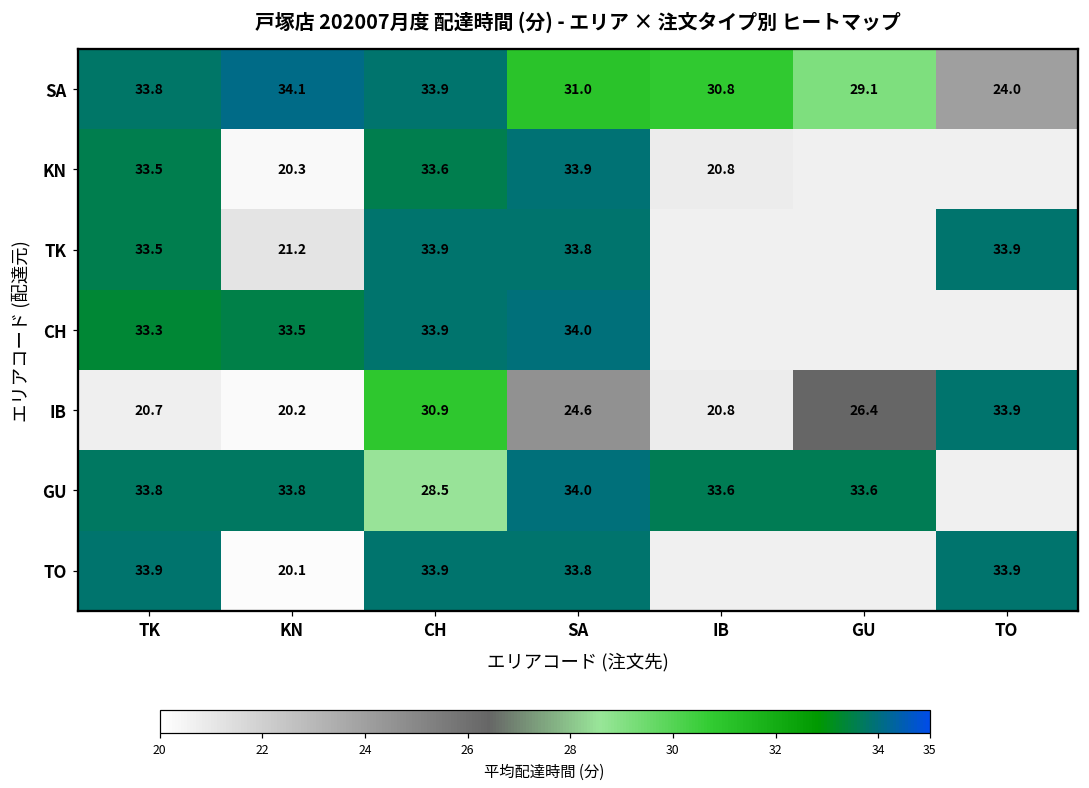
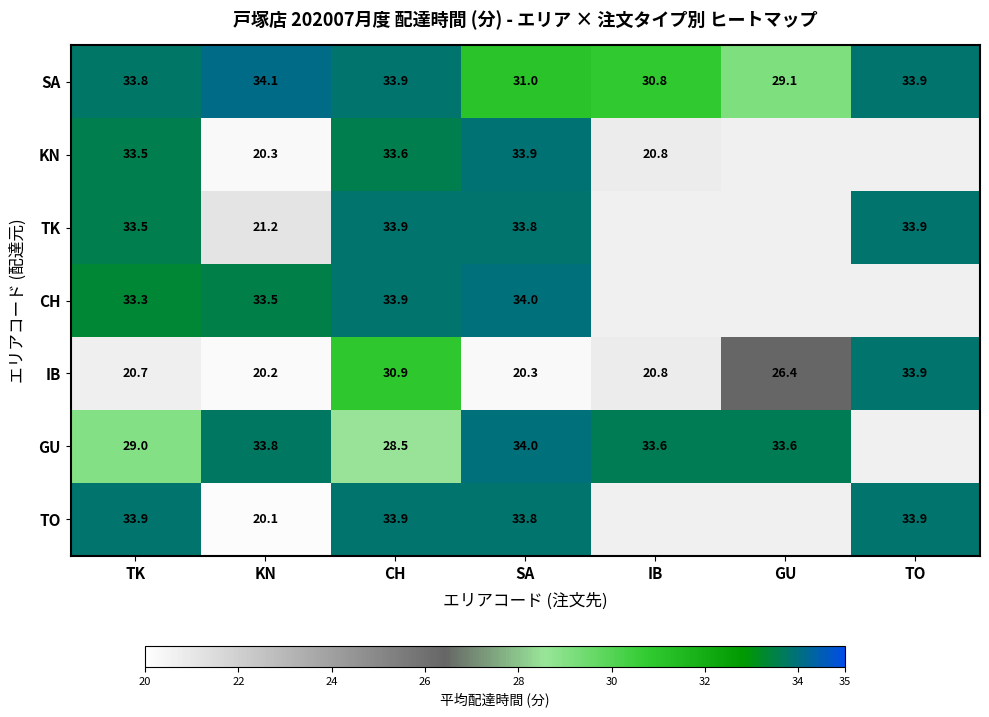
  {
    "SA": {
      "TK": 33.8,
      "KN": 34.1,
      "CH": 33.9,
      "SA": 31.0,
      "IB": 30.8,
      "GU": 29.1,
-     "TO": 24.0
+     "TO": 33.9
    },
    "KN": {
      "TK": 33.5,
      "KN": 20.3,
      "CH": 33.6,
      "SA": 33.9,
      "IB": 20.8
    },
    "TK": {
      "TK": 33.5,
      "KN": 21.2,
      "CH": 33.9,
      "SA": 33.8,
      "TO": 33.9
    },
    "CH": {
      "TK": 33.3,
      "KN": 33.5,
      "CH": 33.9,
      "SA": 34.0
    },
    "IB": {
      "TK": 20.7,
      "KN": 20.2,
      "CH": 30.9,
-     "SA": 24.6,
+     "SA": 20.3,
      "IB": 20.8,
      "GU": 26.4,
      "TO": 33.9
    },
    "GU": {
-     "TK": 33.8,
+     "TK": 29.0,
      "KN": 33.8,
      "CH": 28.5,
      "SA": 34.0,
      "IB": 33.6,
      "GU": 33.6
    },
    "TO": {
      "TK": 33.9,
      "KN": 20.1,
      "CH": 33.9,
      "SA": 33.8,
      "TO": 33.9
    }
  }
